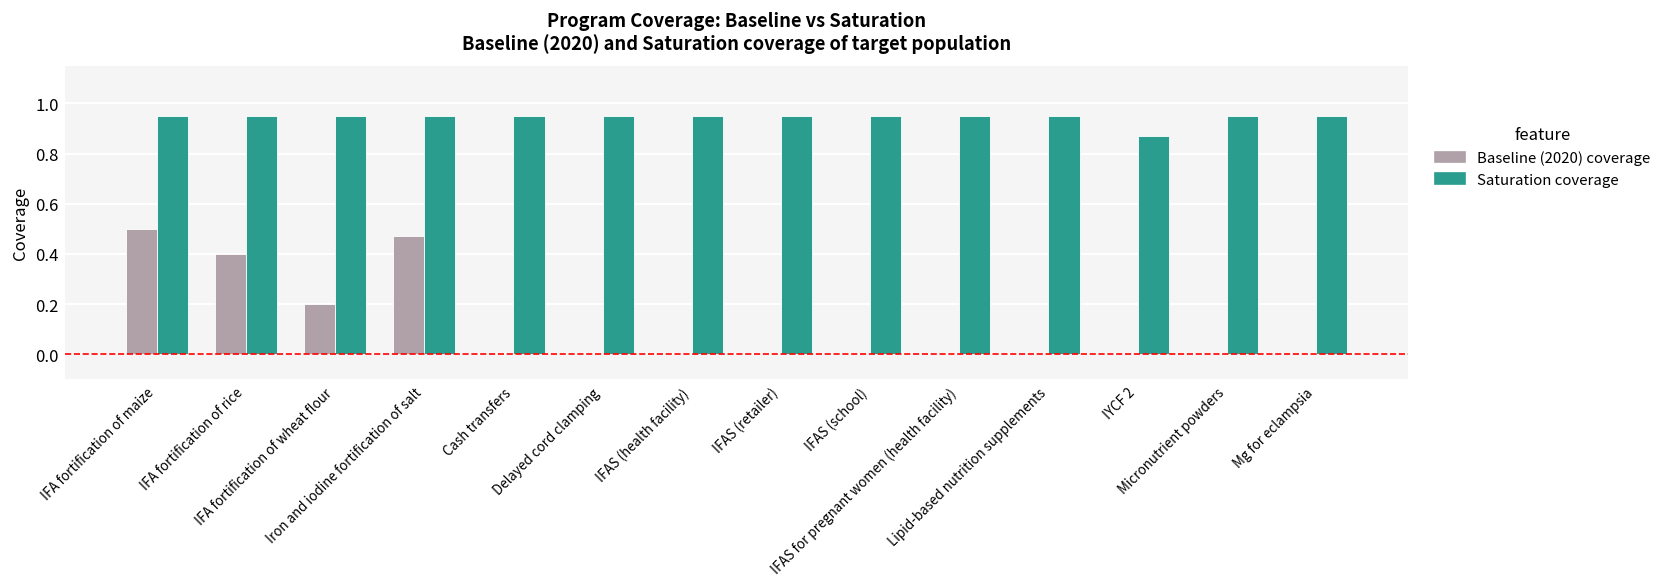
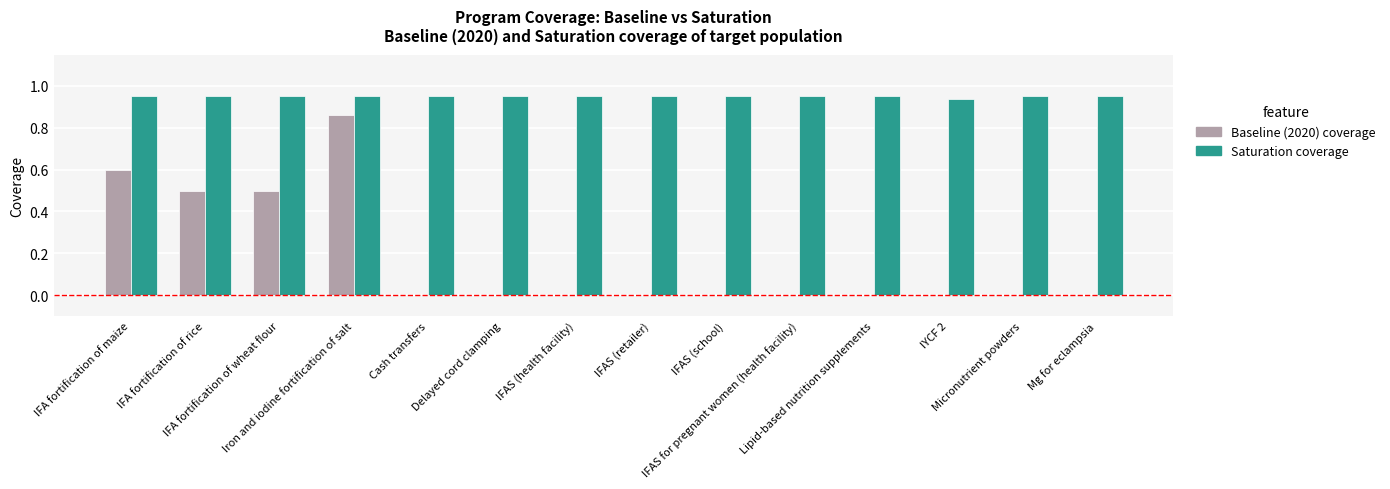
  {
    "Baseline (2020) coverage": {
-     "IFA fortification of maize": 0.5,
-     "IFA fortification of rice": 0.4,
-     "IFA fortification of wheat flour": 0.2,
-     "Iron and iodine fortification of salt": 0.47,
+     "IFA fortification of maize": 0.6,
+     "IFA fortification of rice": 0.5,
+     "IFA fortification of wheat flour": 0.5,
+     "Iron and iodine fortification of salt": 0.86,
      "Cash transfers": 0.00,
      "Delayed cord clamping": 0.00,
      "IFAS (health facility)": 0.00,
      "IFAS (retailer)": 0.00,
      "IFAS (school)": 0.00,
      "IFAS for pregnant women (health facility)": 0.00,
      "Lipid-based nutrition supplements": 0.00,
      "IYCF 2": 0.00,
      "Micronutrient powders": 0.00,
      "Mg for eclampsia": 0.00
    },
    "Saturation coverage": {
      "IFA fortification of maize": 0.95,
      "IFA fortification of rice": 0.95,
      "IFA fortification of wheat flour": 0.95,
      "Iron and iodine fortification of salt": 0.95,
      "Cash transfers": 0.95,
      "Delayed cord clamping": 0.95,
      "IFAS (health facility)": 0.95,
      "IFAS (retailer)": 0.95,
      "IFAS (school)": 0.95,
      "IFAS for pregnant women (health facility)": 0.95,
      "Lipid-based nutrition supplements": 0.95,
-     "IYCF 2": 0.87,
+     "IYCF 2": 0.94,
      "Micronutrient powders": 0.95,
      "Mg for eclampsia": 0.95
    }
  }
